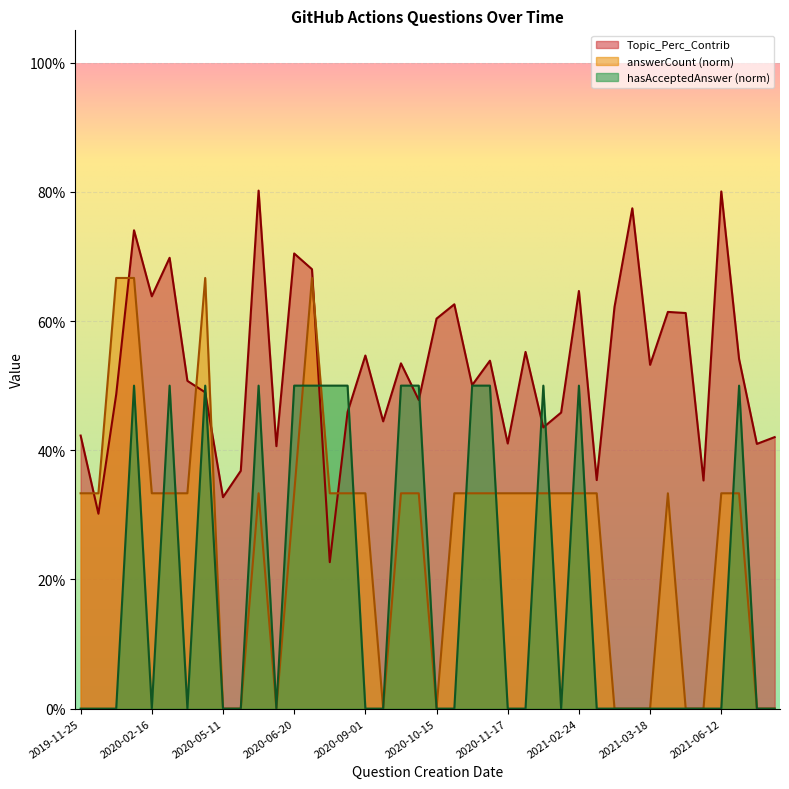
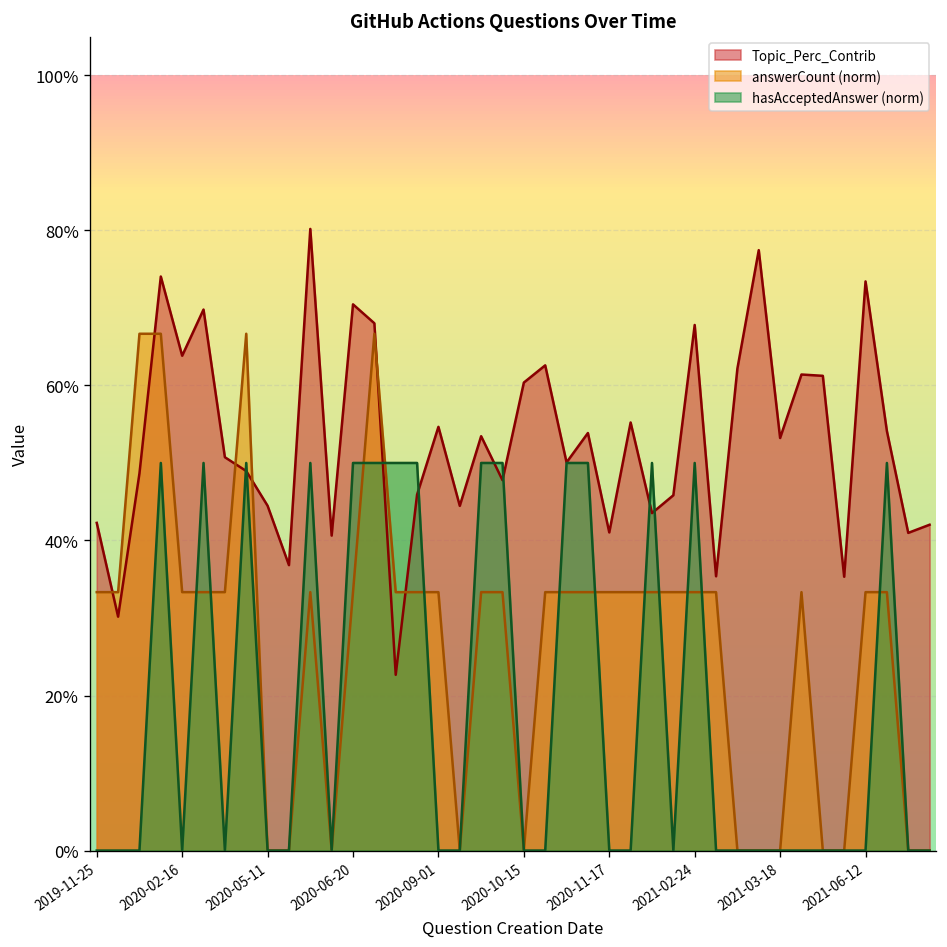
  {
    "Topic_Perc_Contrib": {
      "2019-11-25": "42%",
      "2020-02-16": "64%",
-     "2020-05-11": "33%",
+     "2020-05-11": "44%",
      "2020-06-20": "70%",
      "2020-09-01": "55%",
      "2020-11-17": "41%",
-     "2021-02-24": "65%",
-     "2021-06-12": "80%"
+     "2021-02-24": "68%",
+     "2021-06-12": "73%"
    },
    "answerCount (norm)": {
      "2019-11-25": "33%",
      "2020-02-16": "33%",
      "2020-06-20": "33%",
      "2020-09-01": "33%",
      "2020-11-17": "33%",
      "2021-02-24": "33%",
      "2021-06-12": "33%"
    },
    "hasAcceptedAnswer (norm)": {
      "2019-11-25": "0%",
      "2020-02-16": "0%",
      "2020-06-20": "50%",
      "2020-09-01": "0%",
      "2020-11-17": "0%",
      "2021-02-24": "50%",
      "2021-06-12": "0%"
    }
  }
